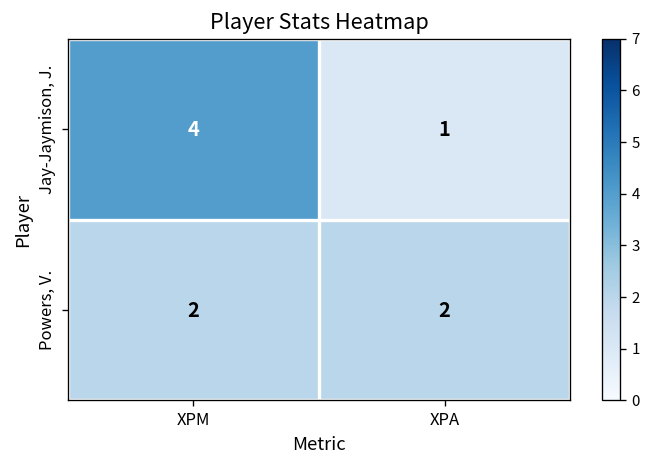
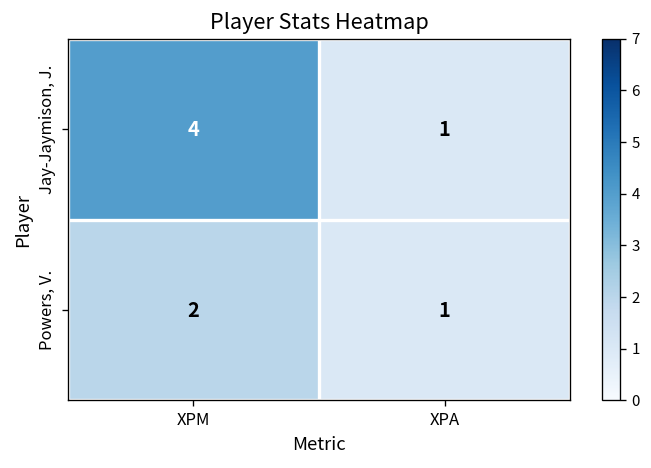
  {
    "Jay-Jaymison, J.": {
      "XPM": 4,
      "XPA": 1
    },
    "Powers, V.": {
      "XPM": 2,
-     "XPA": 2
+     "XPA": 1
    }
  }
